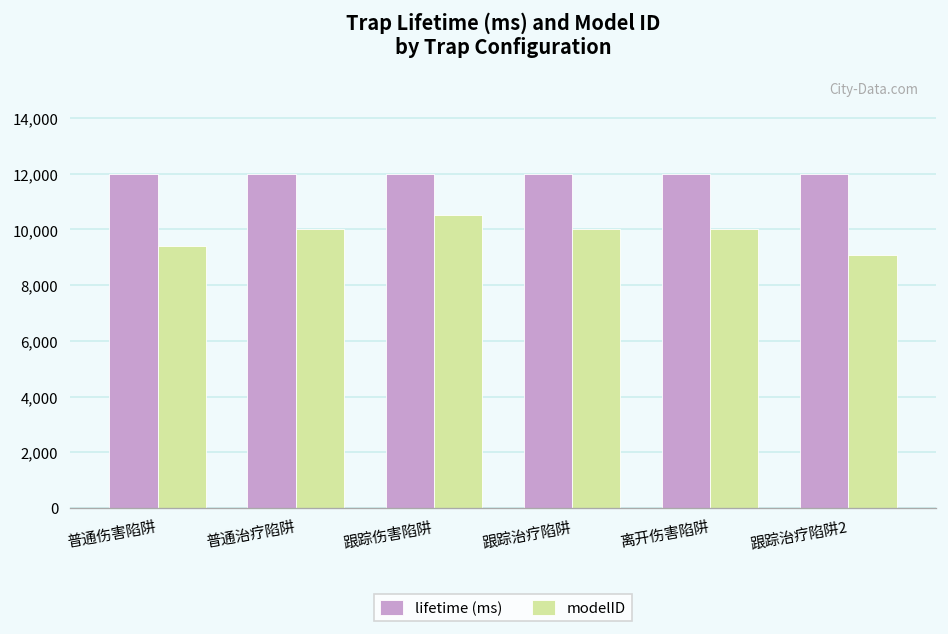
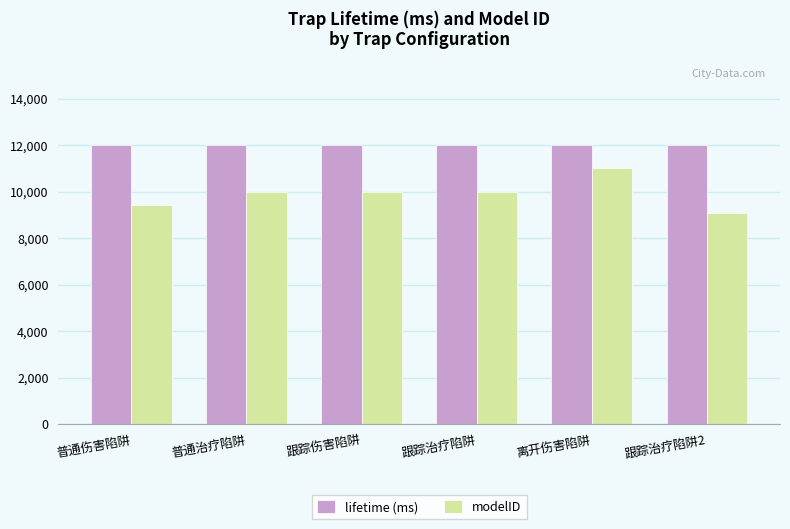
  {
    "lifetime (ms)": {
      "普通伤害陷阱": "12,000",
      "普通治疗陷阱": "12,000",
      "跟踪伤害陷阱": "12,000",
      "跟踪治疗陷阱": "12,000",
      "离开伤害陷阱": "12,000",
      "跟踪治疗陷阱2": "12,000"
    },
    "modelID": {
      "普通伤害陷阱": "9,400",
      "普通治疗陷阱": "10,000",
-     "跟踪伤害陷阱": "10,500",
+     "跟踪伤害陷阱": "10,000",
      "跟踪治疗陷阱": "10,000",
-     "离开伤害陷阱": "10,000",
+     "离开伤害陷阱": "11,000",
      "跟踪治疗陷阱2": "9,100"
    }
  }
